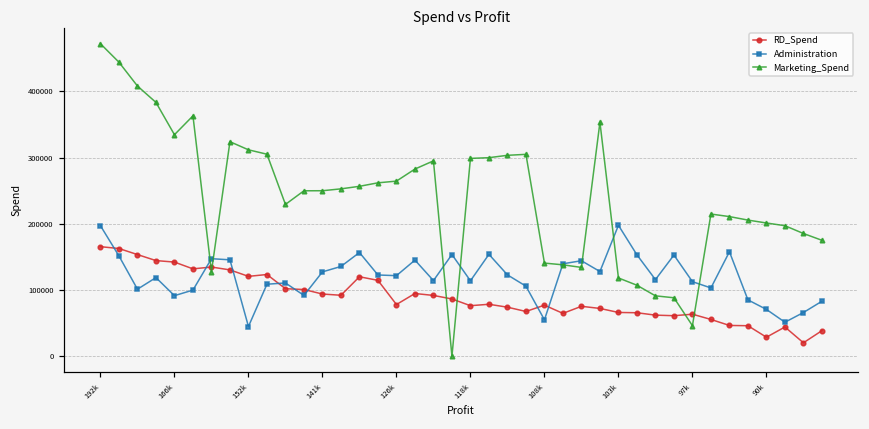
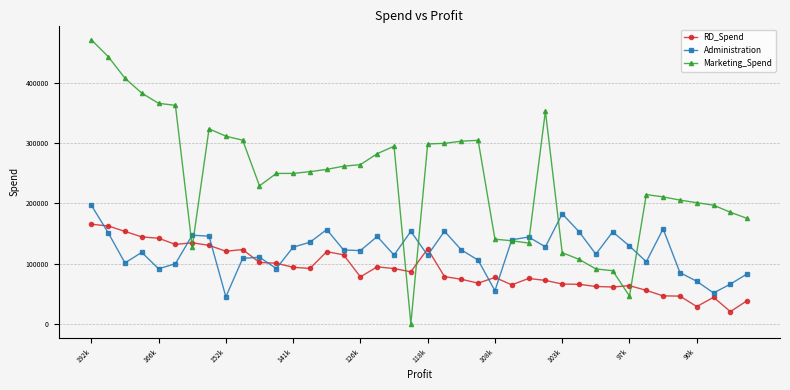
  {
    "RD_Spend": {
      "192k": 170000,
      "166k": 140000,
      "152k": 120000,
      "141k": 90000,
      "126k": 80000,
-     "118k": 80000,
+     "118k": 120000,
      "108k": 80000,
      "103k": 70000,
      "97k": 60000,
      "90k": 30000
    },
    "Administration": {
      "192k": 200000,
      "166k": 90000,
      "152k": 40000,
      "141k": 130000,
      "126k": 120000,
      "118k": 110000,
      "108k": 50000,
-     "103k": 200000,
-     "97k": 110000,
+     "103k": 180000,
+     "97k": 130000,
      "90k": 70000
    },
    "Marketing_Spend": {
      "192k": 470000,
-     "166k": 330000,
+     "166k": 370000,
      "152k": 310000,
      "141k": 250000,
      "126k": 260000,
      "118k": 300000,
      "108k": 140000,
      "103k": 120000,
      "97k": 50000,
      "90k": 200000
    }
  }
